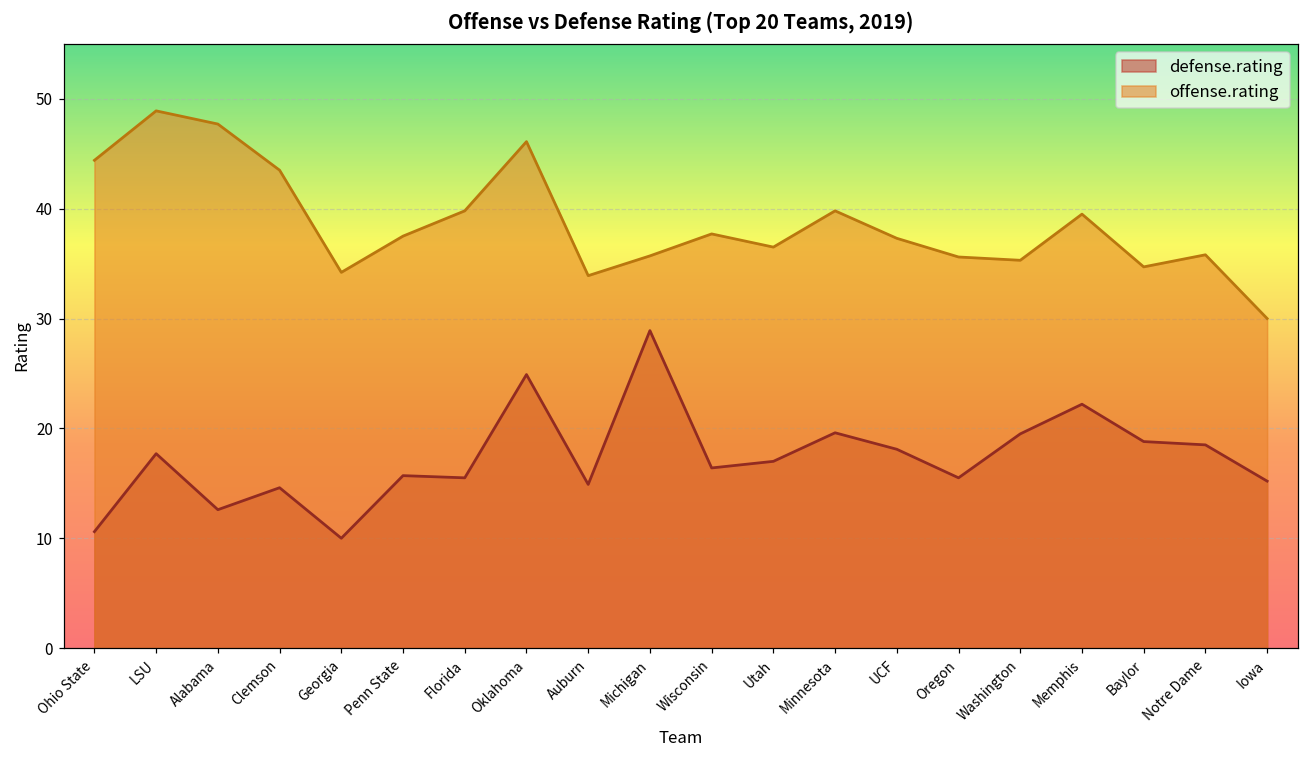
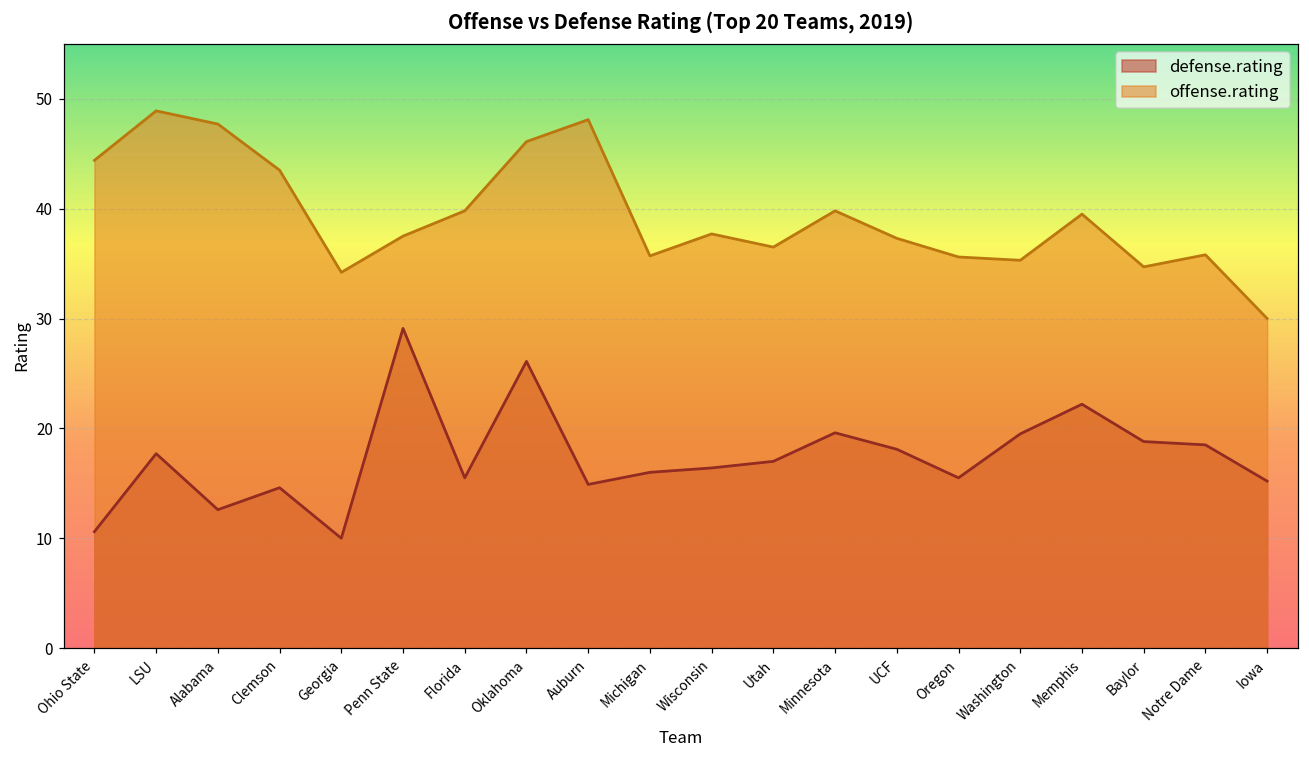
  {
    "defense.rating": {
      "Ohio State": 11,
      "LSU": 18,
      "Alabama": 13,
      "Clemson": 15,
      "Georgia": 10,
-     "Penn State": 16,
+     "Penn State": 29,
      "Florida": 16,
-     "Oklahoma": 25,
+     "Oklahoma": 26,
      "Auburn": 15,
-     "Michigan": 29,
+     "Michigan": 16,
      "Wisconsin": 16,
      "Utah": 17,
      "Minnesota": 20,
      "UCF": 18,
      "Oregon": 16,
      "Washington": 20,
      "Memphis": 22,
      "Baylor": 19,
      "Notre Dame": 19,
      "Iowa": 15
    },
    "offense.rating": {
      "Ohio State": 44,
      "LSU": 49,
      "Alabama": 48,
      "Clemson": 44,
      "Georgia": 34,
      "Penn State": 38,
      "Florida": 40,
      "Oklahoma": 46,
-     "Auburn": 34,
+     "Auburn": 48,
      "Michigan": 36,
      "Wisconsin": 38,
      "Utah": 37,
      "Minnesota": 40,
      "UCF": 37,
      "Oregon": 36,
      "Washington": 35,
      "Memphis": 40,
      "Baylor": 35,
      "Notre Dame": 36,
      "Iowa": 30
    }
  }
